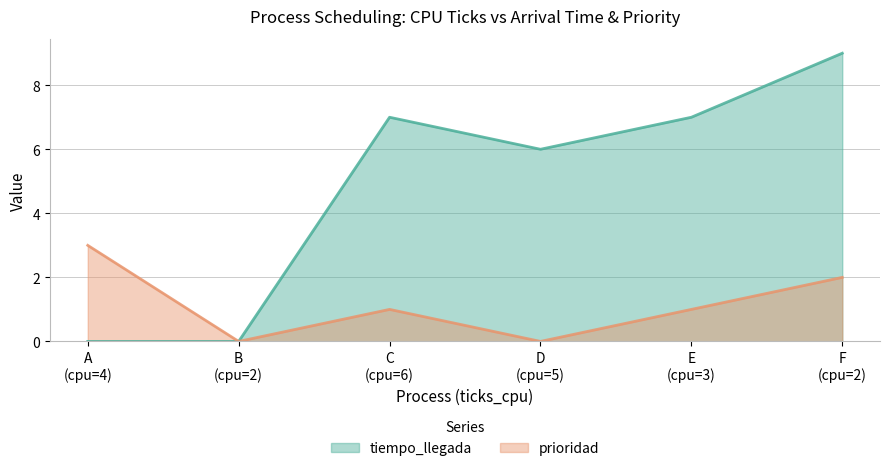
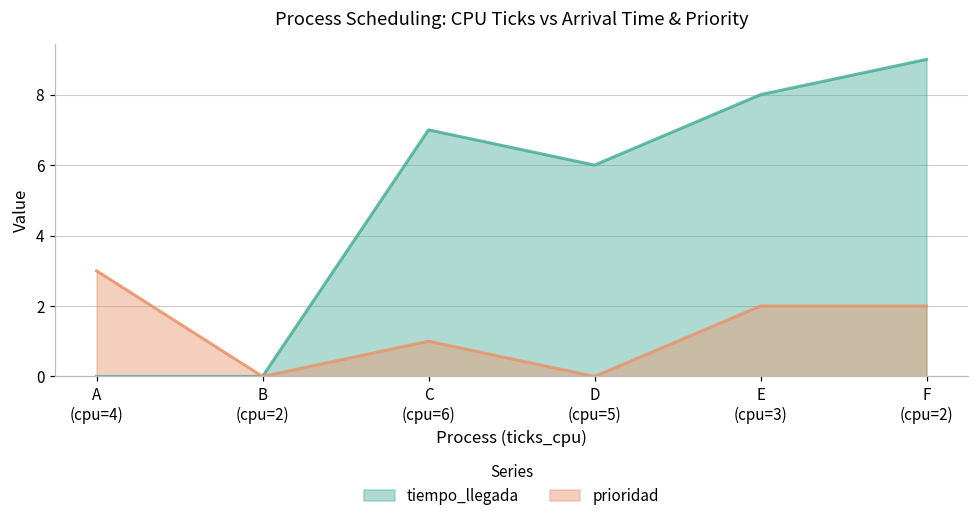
  {
    "tiempo_llegada": {
      "A (cpu=4)": 0,
      "C (cpu=6)": 7,
      "D (cpu=5)": 6,
-     "E (cpu=3)": 7,
+     "E (cpu=3)": 8,
      "F (cpu=2)": 9
    },
    "prioridad": {
      "A (cpu=4)": 3,
      "C (cpu=6)": 1,
      "D (cpu=5)": 0,
-     "E (cpu=3)": 1,
+     "E (cpu=3)": 2,
      "F (cpu=2)": 2
    }
  }
